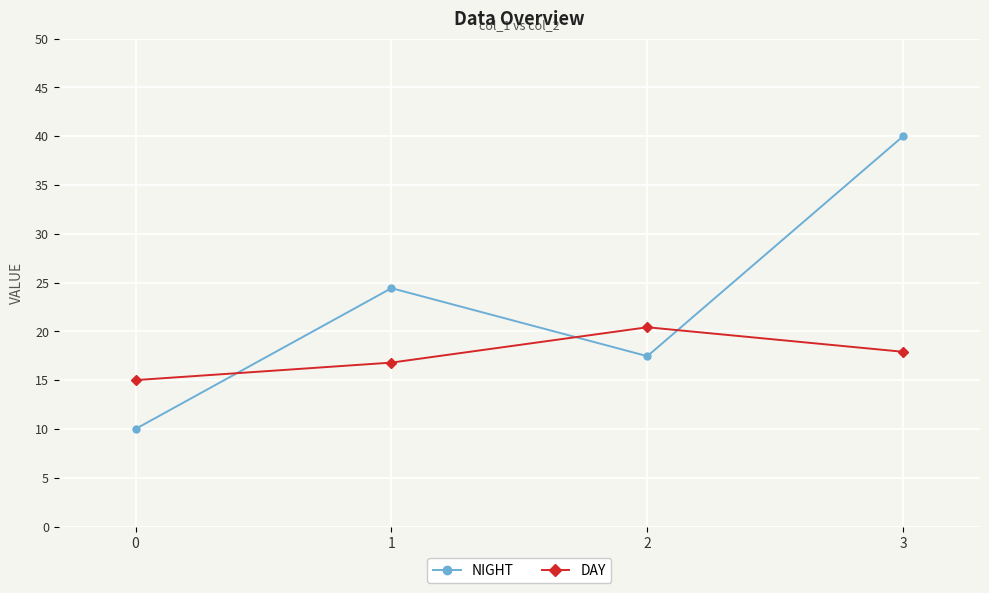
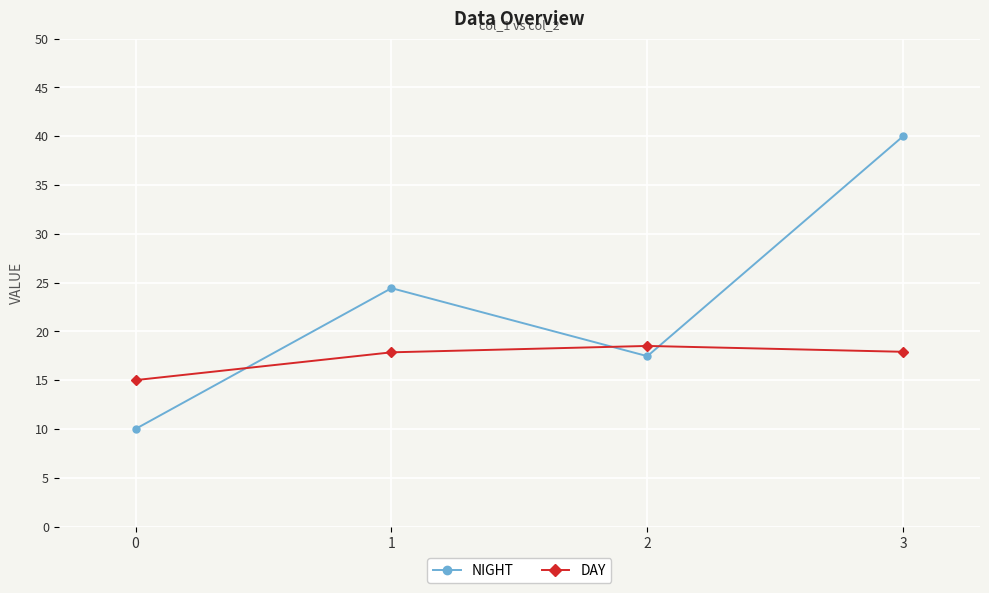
  {
    "NIGHT": {
      "0": 10,
      "1": 24,
      "2": 17,
      "3": 40
    },
    "DAY": {
      "0": 15,
-     "1": 17,
-     "2": 20,
+     "1": 18,
+     "2": 19,
      "3": 18
    }
  }
